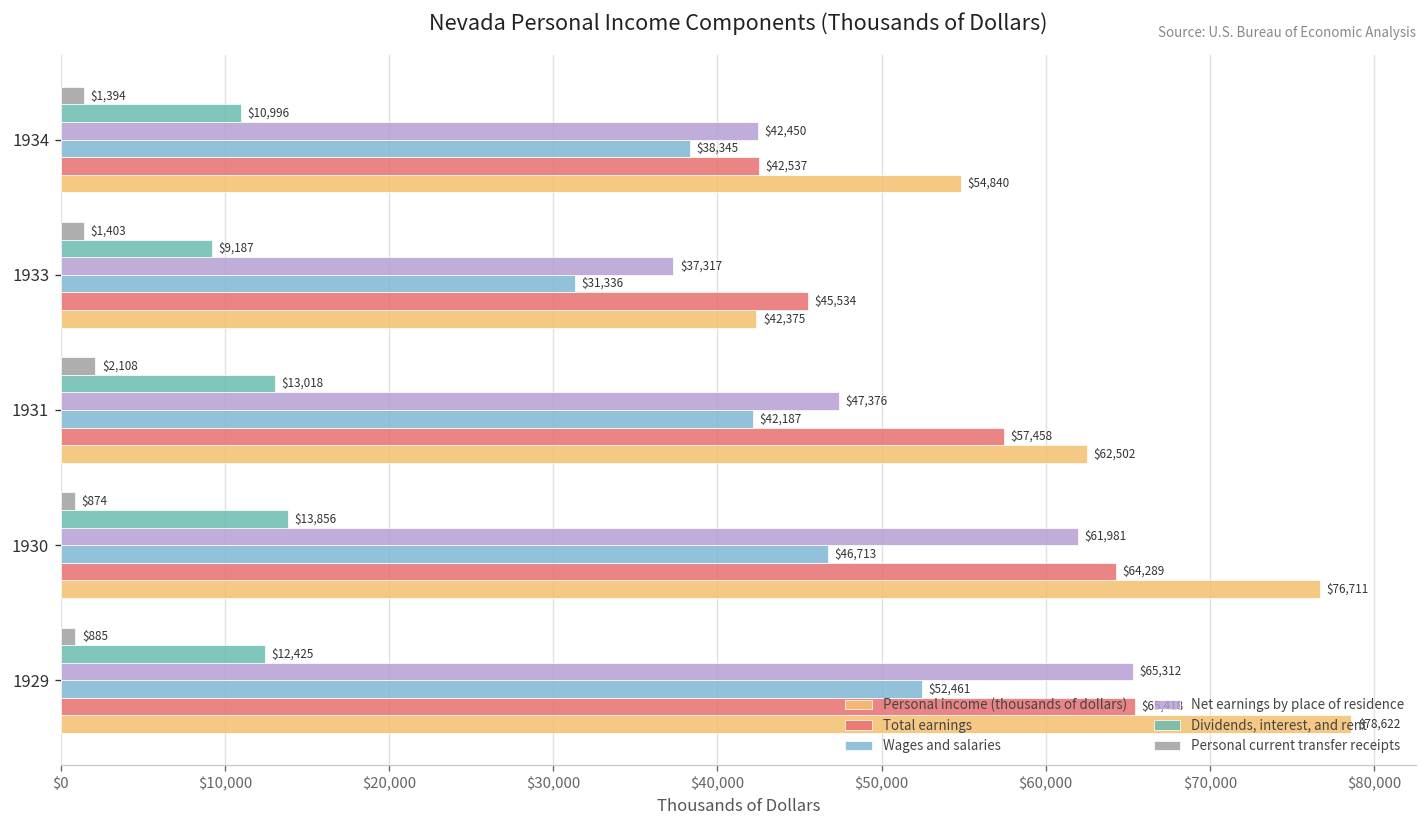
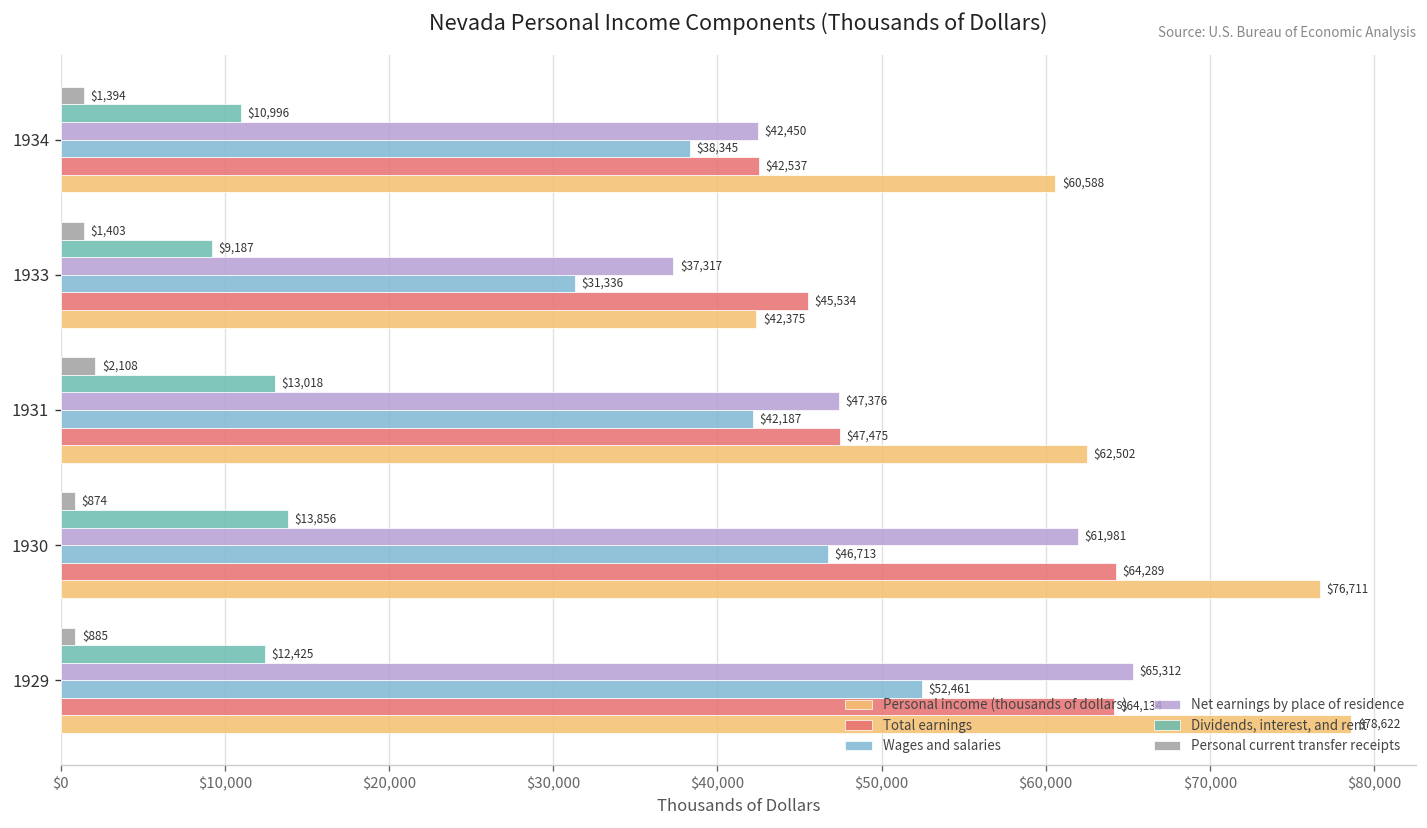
  {
    "Personal income (thousands of dollars)": {
-     "1934": "$54,840",
+     "1934": "$60,588",
      "1933": "$42,375",
      "1931": "$62,502",
      "1930": "$76,711",
      "1929": "$78,622"
    },
    "Total earnings": {
      "1934": "$42,537",
      "1933": "$45,534",
-     "1931": "$57,458",
+     "1931": "$47,475",
      "1930": "$64,289",
-     "1929": "$65,418"
+     "1929": "$64,134"
    }
  }
